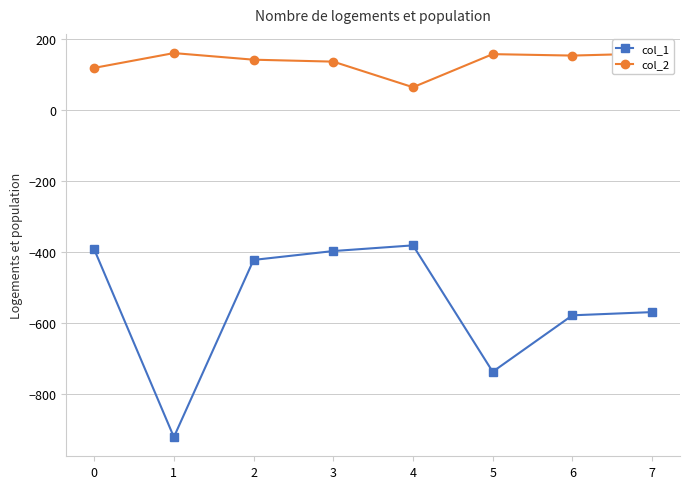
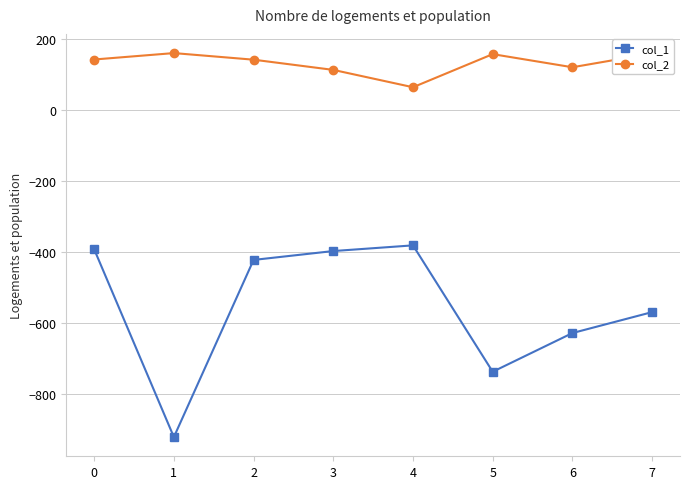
  {
    "col_1": {
      "0": -390,
      "1": -920,
      "2": -420,
      "3": -400,
      "4": -380,
      "5": -740,
-     "6": -580,
+     "6": -630,
      "7": -570
    },
    "col_2": {
-     "0": 120,
+     "0": 140,
      "1": 160,
      "2": 140,
-     "3": 140,
+     "3": 110,
      "4": 60,
      "5": 160,
-     "6": 150
+     "6": 120
    }
  }
